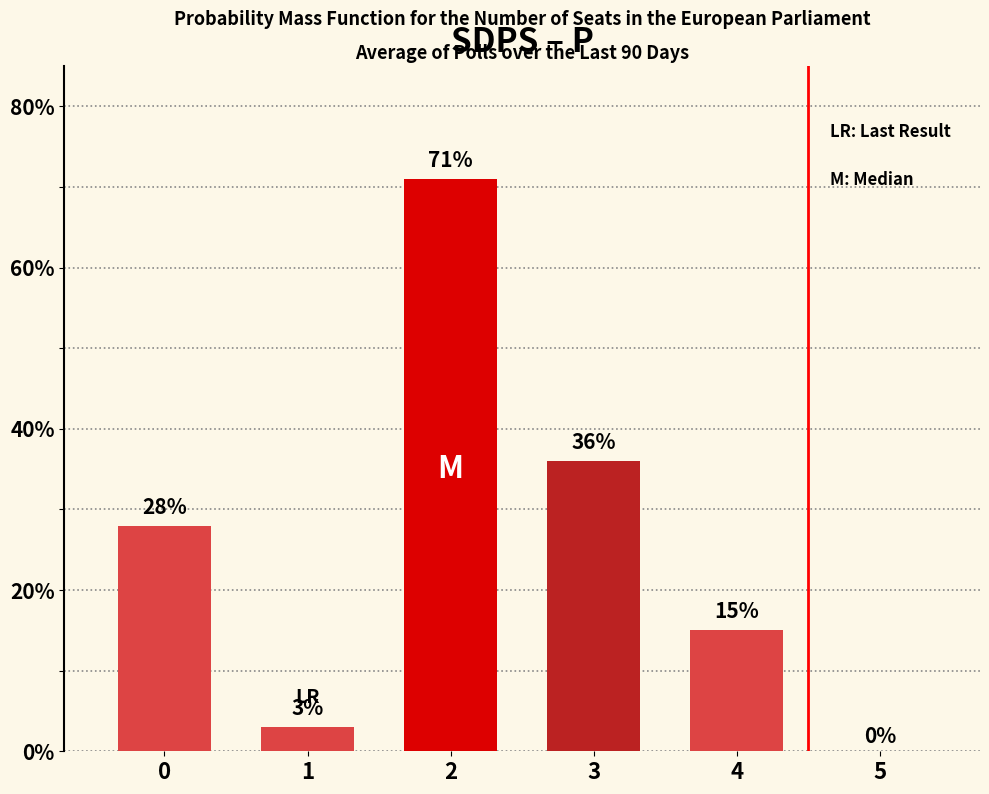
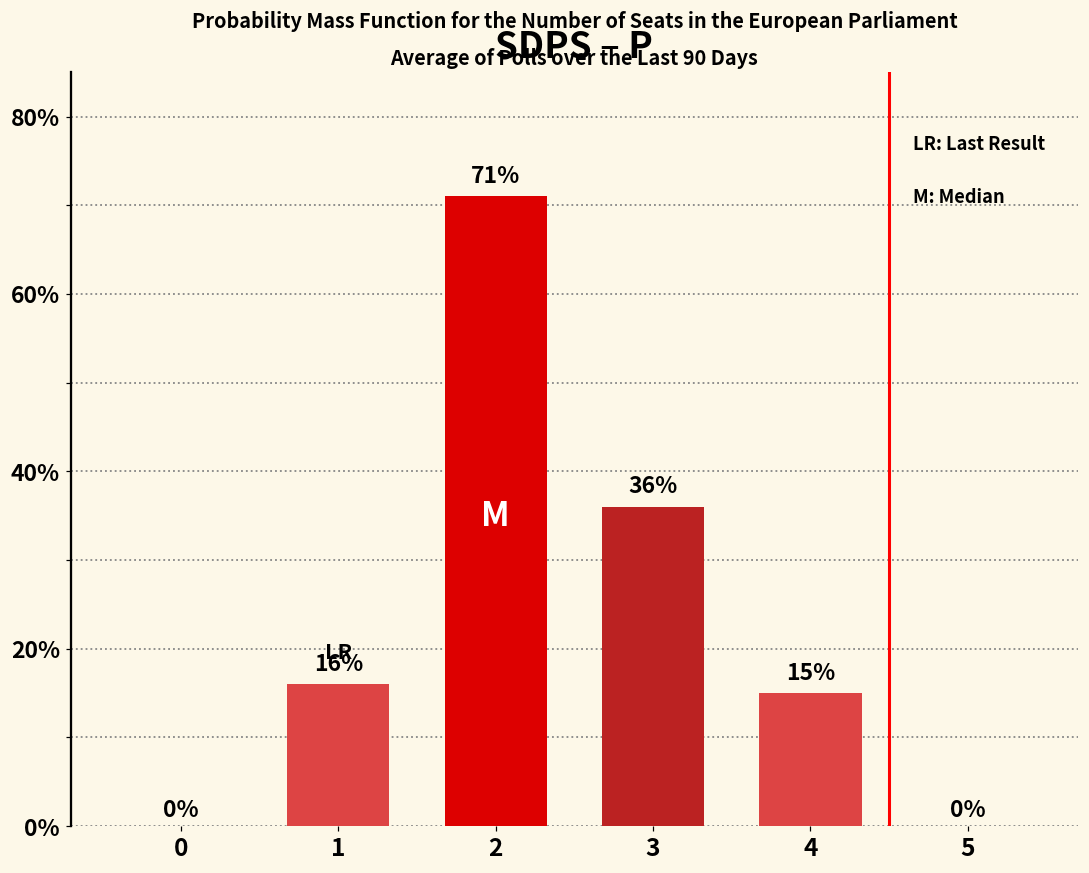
  {
-   "0": "28%",
-   "1": "3%",
+   "0": "0%",
+   "1": "16%",
    "2": "71%",
    "3": "36%",
    "4": "15%",
    "5": "0%"
  }
